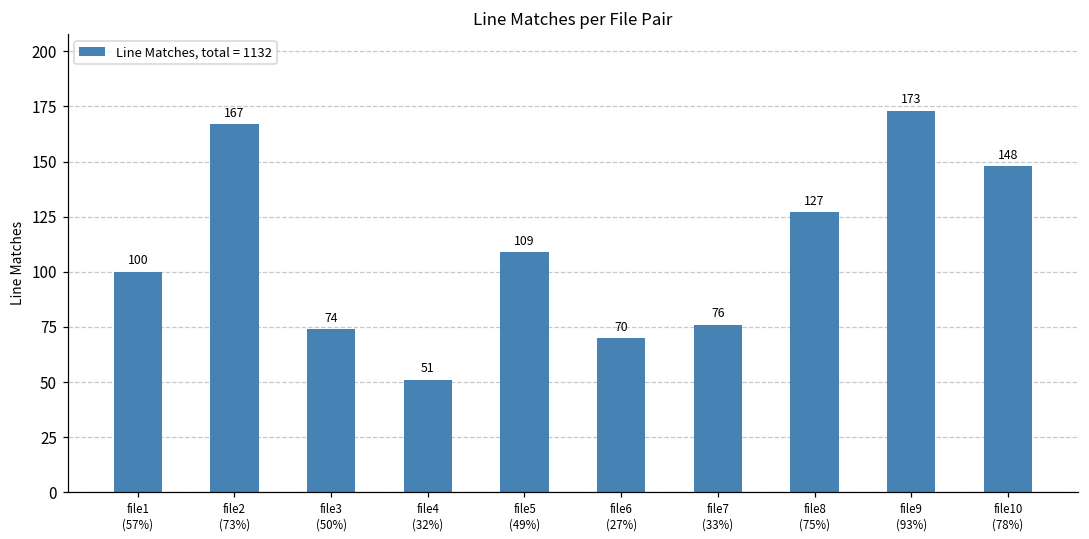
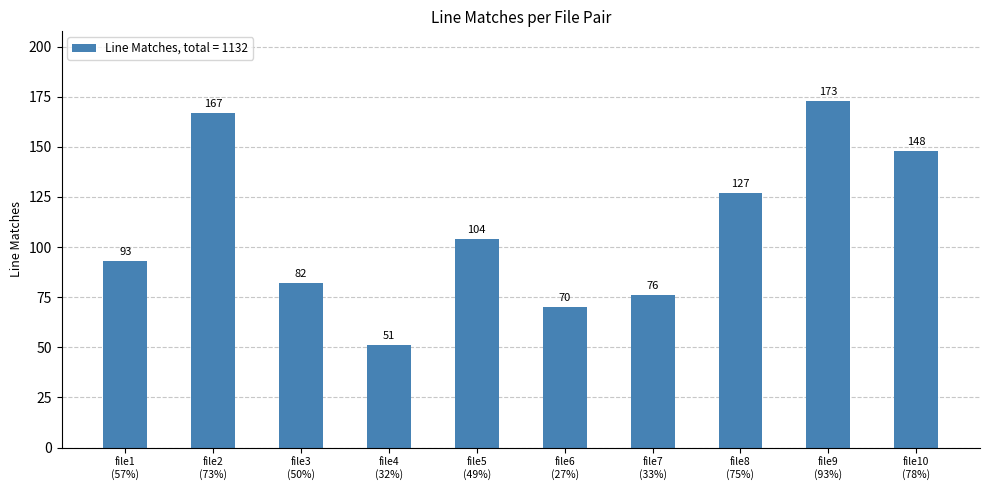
  {
-   "file1 (57%)": 100,
+   "file1 (57%)": 93,
    "file2 (73%)": 167,
-   "file3 (50%)": 74,
+   "file3 (50%)": 82,
    "file4 (32%)": 51,
-   "file5 (49%)": 109,
+   "file5 (49%)": 104,
    "file6 (27%)": 70,
    "file7 (33%)": 76,
    "file8 (75%)": 127,
    "file9 (93%)": 173,
    "file10 (78%)": 148
  }
